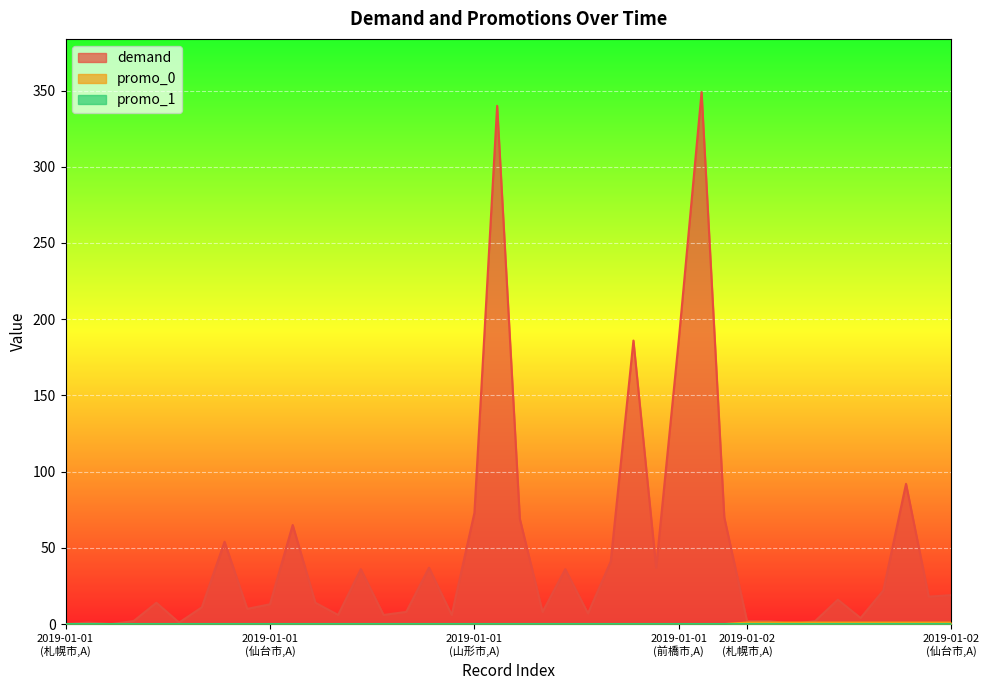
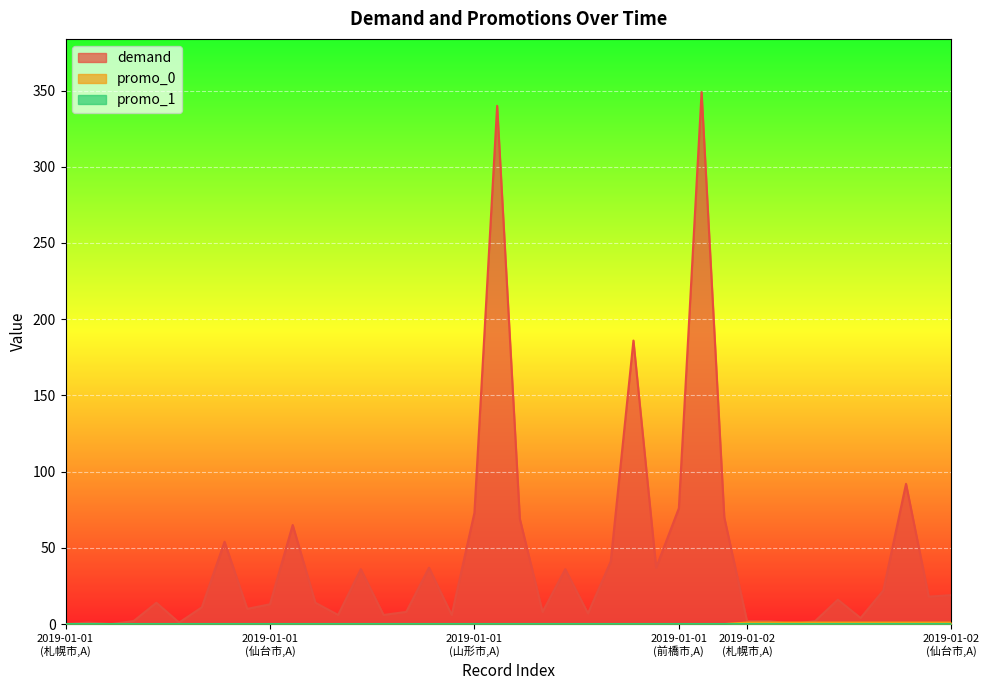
  {
    "demand": {
      "2019-01-01 (仙台市,A)": 13,
-     "2019-01-01 (前橋市,A)": 187,
+     "2019-01-01 (前橋市,A)": 76,
      "2019-01-02 (仙台市,A)": 19
    }
  }
